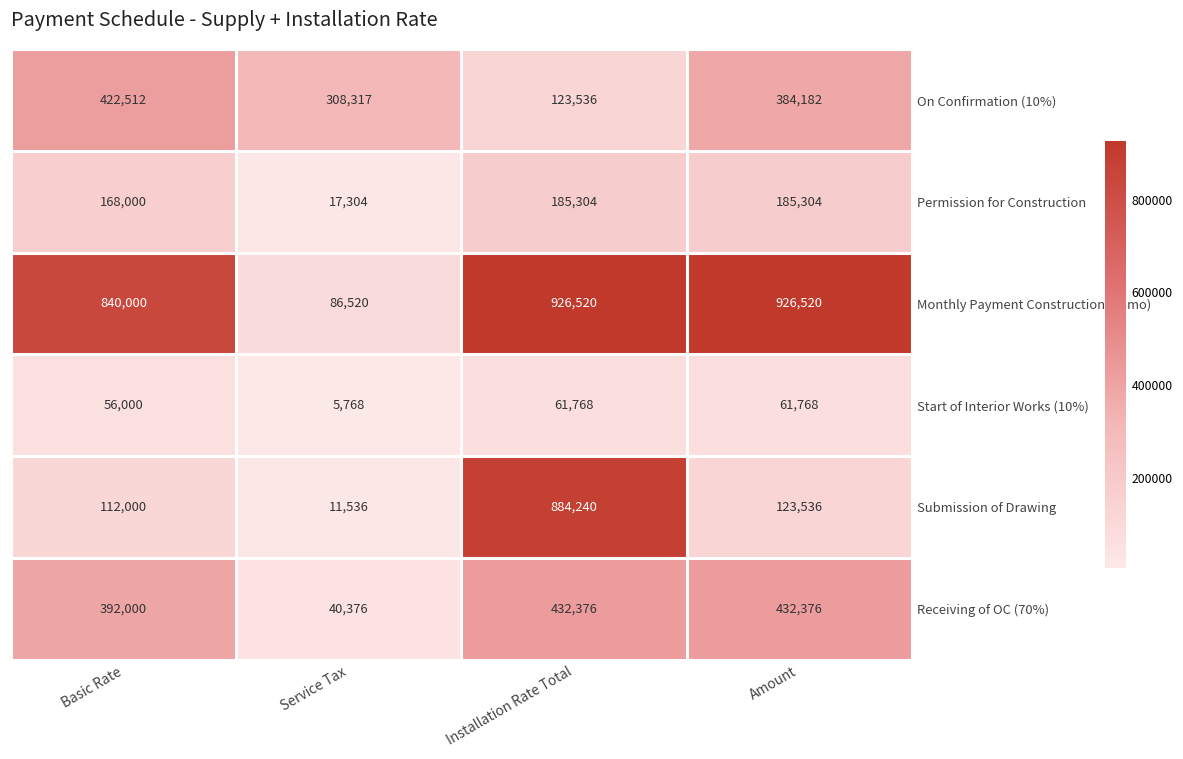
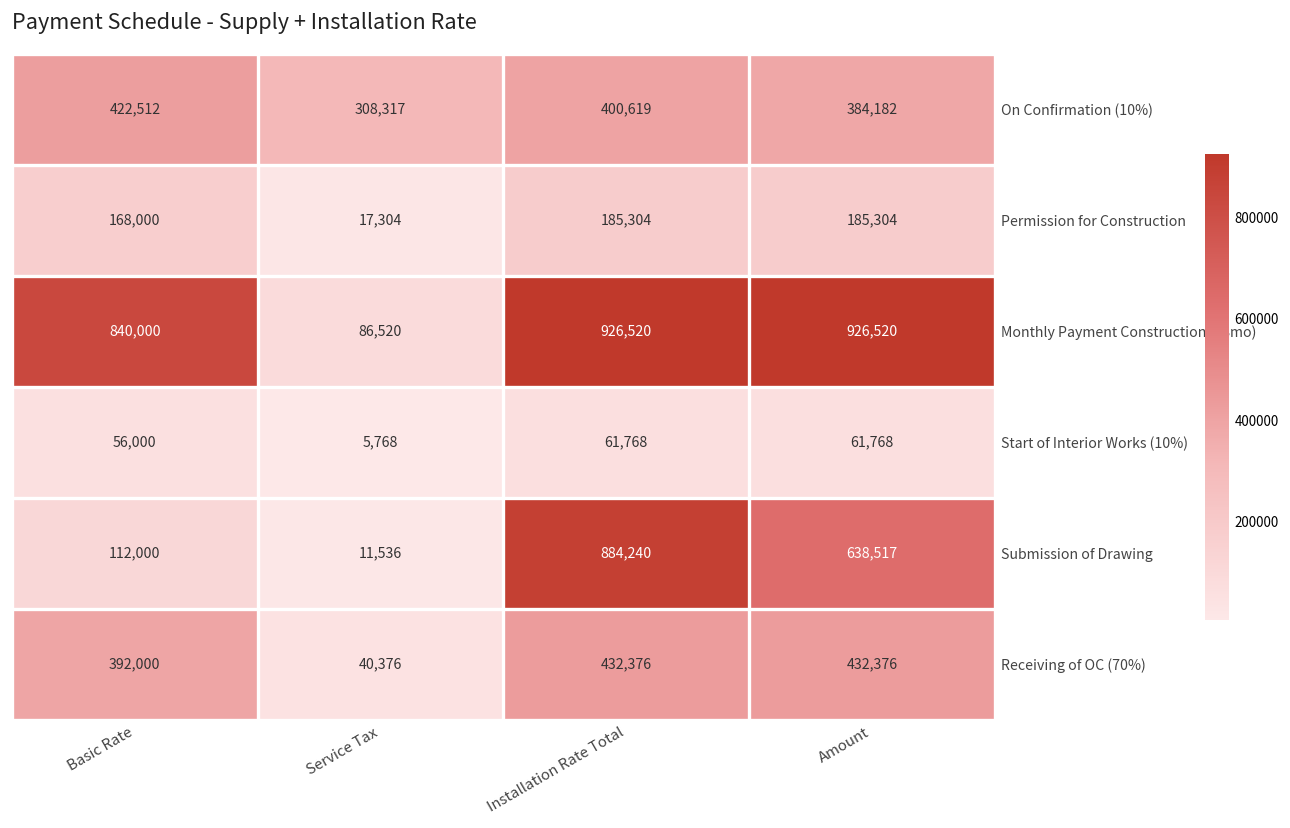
  {
    "On Confirmation (10%)": {
      "Basic Rate": "422,512",
      "Service Tax": "308,317",
-     "Installation Rate Total": "123,536",
+     "Installation Rate Total": "400,619",
      "Amount": "384,182"
    },
    "Permission for Construction": {
      "Basic Rate": "168,000",
      "Service Tax": "17,304",
      "Installation Rate Total": "185,304",
      "Amount": "185,304"
    },
    "Monthly Payment Construction (18mo)": {
      "Basic Rate": "840,000",
      "Service Tax": "86,520",
      "Installation Rate Total": "926,520",
      "Amount": "926,520"
    },
    "Start of Interior Works (10%)": {
      "Basic Rate": "56,000",
      "Service Tax": "5,768",
      "Installation Rate Total": "61,768",
      "Amount": "61,768"
    },
    "Submission of Drawing": {
      "Basic Rate": "112,000",
      "Service Tax": "11,536",
      "Installation Rate Total": "884,240",
-     "Amount": "123,536"
+     "Amount": "638,517"
    },
    "Receiving of OC (70%)": {
      "Basic Rate": "392,000",
      "Service Tax": "40,376",
      "Installation Rate Total": "432,376",
      "Amount": "432,376"
    }
  }
